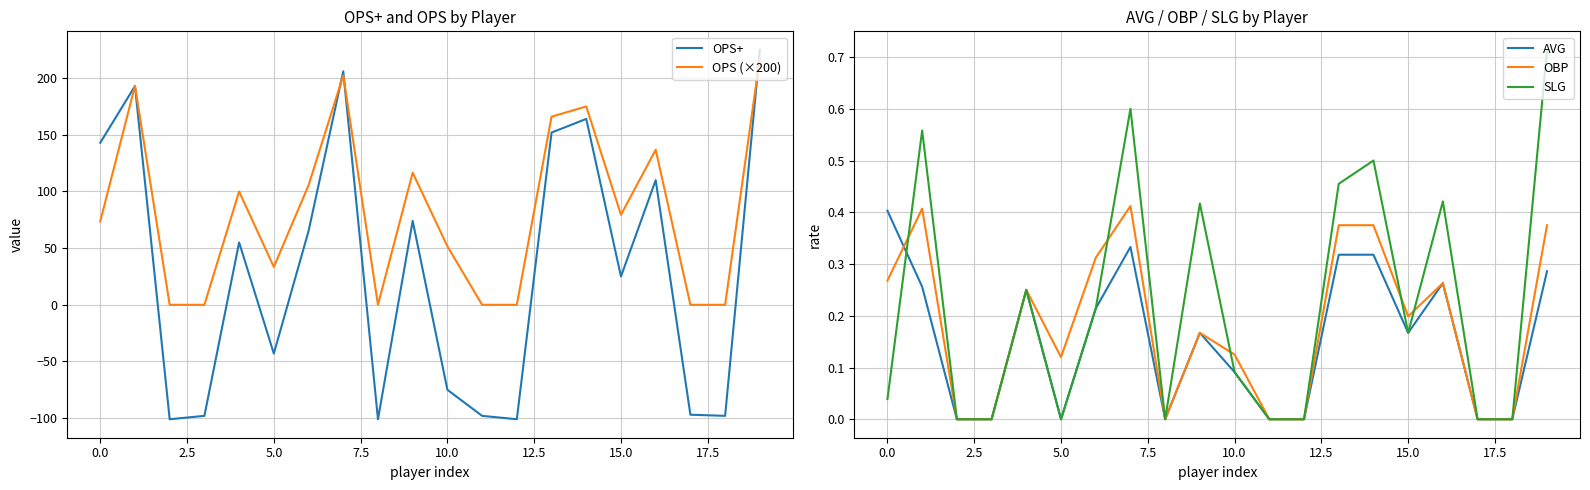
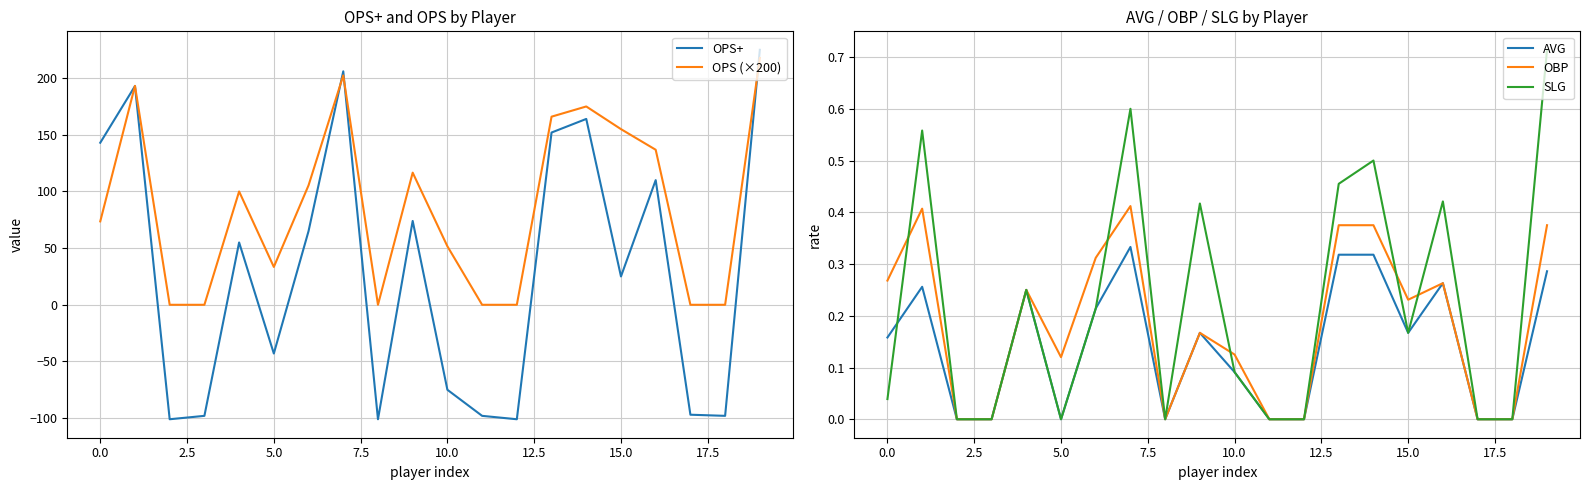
  {
    "OPS+ and OPS by Player": {
      "OPS+": {
        "0.0": 143,
        "5.0": -43,
        "10.0": -75,
        "15.0": 25
      },
      "OPS (×200)": {
        "0.0": 74,
        "5.0": 33,
        "10.0": 52,
-       "15.0": 79
+       "15.0": 155
      }
    },
    "AVG / OBP / SLG by Player": {
      "AVG": {
-       "0.0": 0.40
+       "0.0": 0.16
      },
      "OBP": {
        "0.0": 0.27,
        "5.0": 0.12,
        "10.0": 0.13,
-       "15.0": 0.20
+       "15.0": 0.23
      },
      "SLG": {
        "0.0": 0.04
      }
    }
  }
